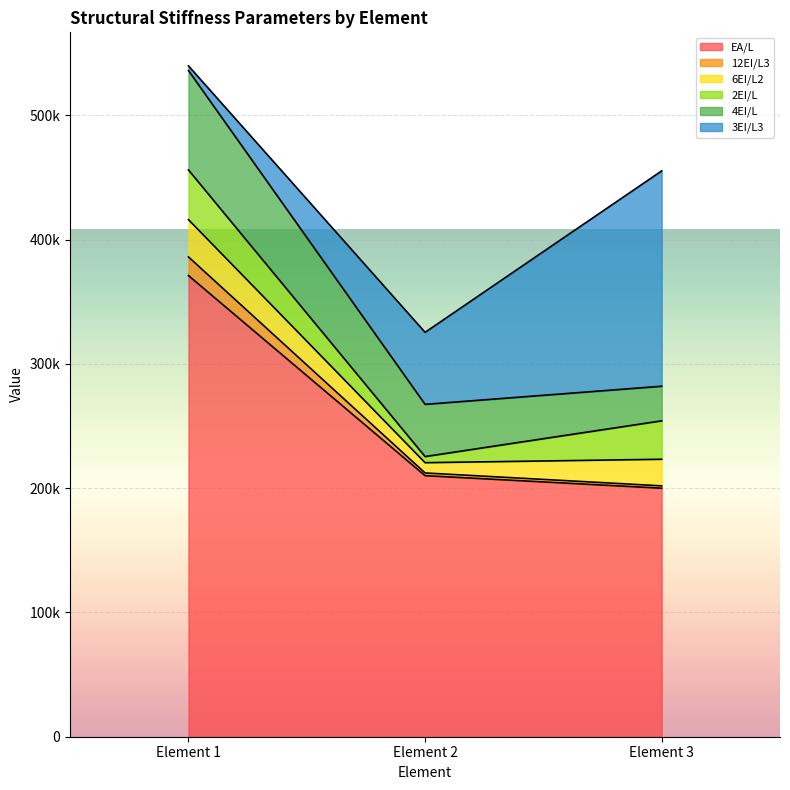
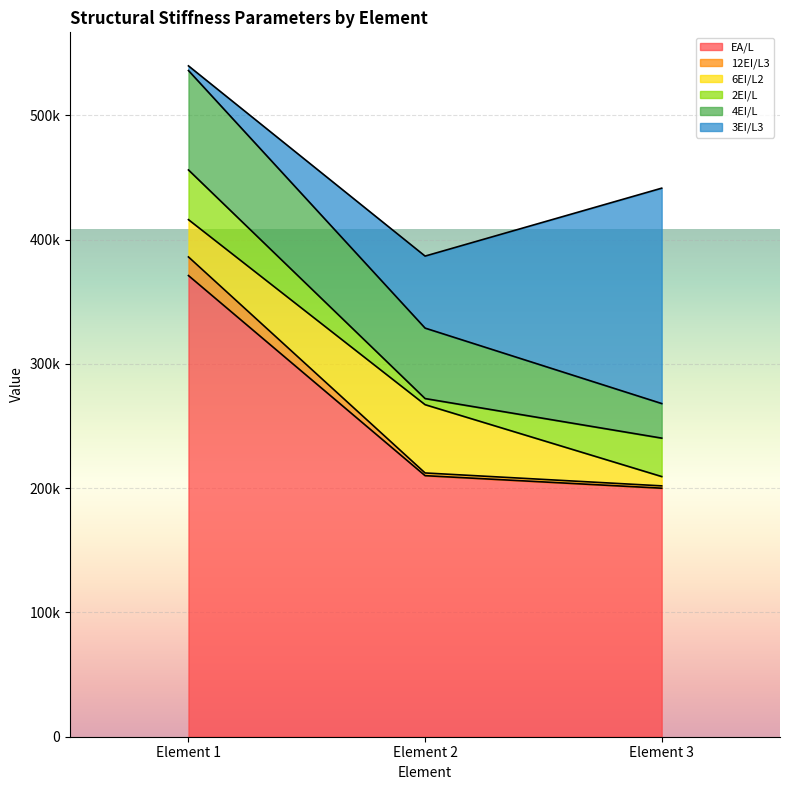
  {
    "EA/L": {
      "Element 1": 371000,
      "Element 2": 210000
    },
    "12EI/L3": {
      "Element 1": 15000,
      "Element 2": 2000
    },
    "6EI/L2": {
      "Element 1": 30000,
-     "Element 2": 8000,
-     "Element 3": 21000
+     "Element 2": 55000,
+     "Element 3": 7000
    },
    "2EI/L": {
      "Element 1": 40000,
      "Element 2": 5000,
      "Element 3": 31000
    },
    "4EI/L": {
      "Element 1": 80000,
-     "Element 2": 42000,
+     "Element 2": 57000,
      "Element 3": 28000
    },
    "3EI/L3": {
      "Element 1": 4000,
      "Element 2": 58000,
      "Element 3": 173000
    }
  }
